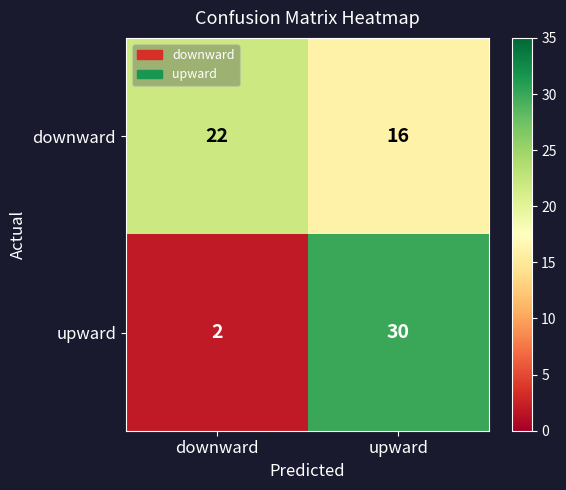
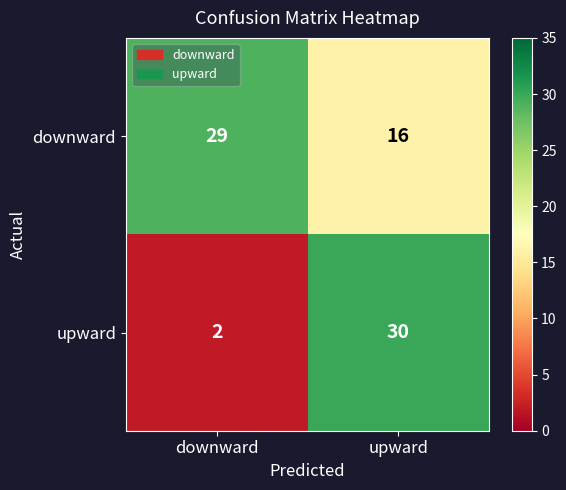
  {
    "downward": {
-     "downward": 22,
+     "downward": 29,
      "upward": 16
    },
    "upward": {
      "downward": 2,
      "upward": 30
    }
  }
